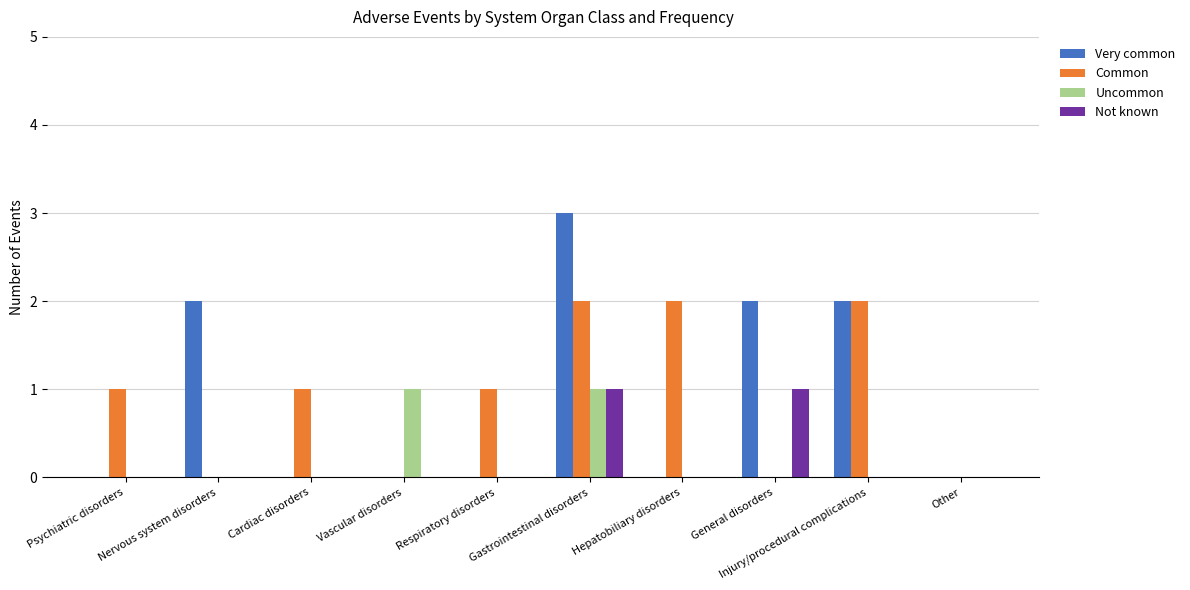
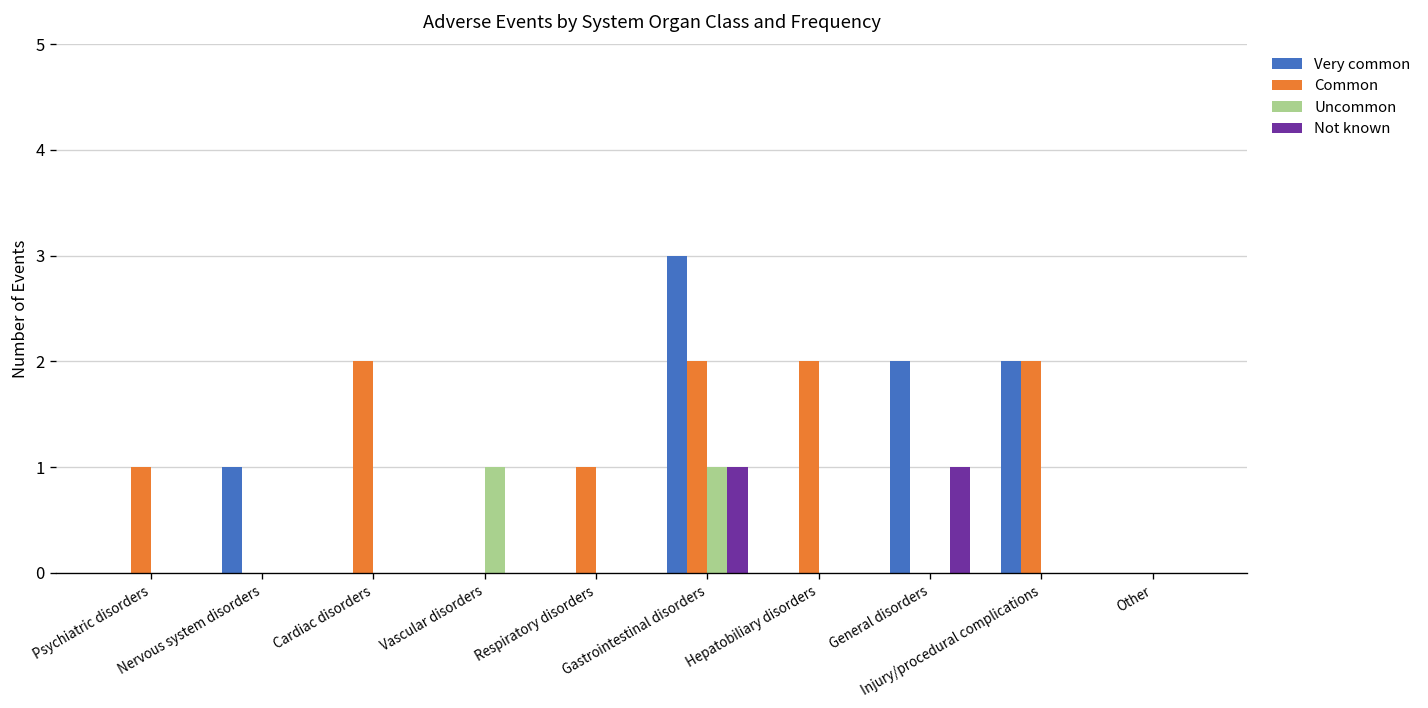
  {
    "Very common": {
      "Psychiatric disorders": 0,
-     "Nervous system disorders": 2,
+     "Nervous system disorders": 1,
      "Cardiac disorders": 0,
      "Vascular disorders": 0,
      "Respiratory disorders": 0,
      "Gastrointestinal disorders": 3,
      "Hepatobiliary disorders": 0,
      "General disorders": 2,
      "Injury/procedural complications": 2,
      "Other": 0
    },
    "Common": {
      "Psychiatric disorders": 1,
      "Nervous system disorders": 0,
-     "Cardiac disorders": 1,
+     "Cardiac disorders": 2,
      "Vascular disorders": 0,
      "Respiratory disorders": 1,
      "Gastrointestinal disorders": 2,
      "Hepatobiliary disorders": 2,
      "General disorders": 0,
      "Injury/procedural complications": 2,
      "Other": 0
    },
    "Uncommon": {
      "Psychiatric disorders": 0,
      "Nervous system disorders": 0,
      "Cardiac disorders": 0,
      "Vascular disorders": 1,
      "Respiratory disorders": 0,
      "Gastrointestinal disorders": 1,
      "Hepatobiliary disorders": 0,
      "General disorders": 0,
      "Injury/procedural complications": 0,
      "Other": 0
    },
    "Not known": {
      "Psychiatric disorders": 0,
      "Nervous system disorders": 0,
      "Cardiac disorders": 0,
      "Vascular disorders": 0,
      "Respiratory disorders": 0,
      "Gastrointestinal disorders": 1,
      "Hepatobiliary disorders": 0,
      "General disorders": 1,
      "Injury/procedural complications": 0,
      "Other": 0
    }
  }
